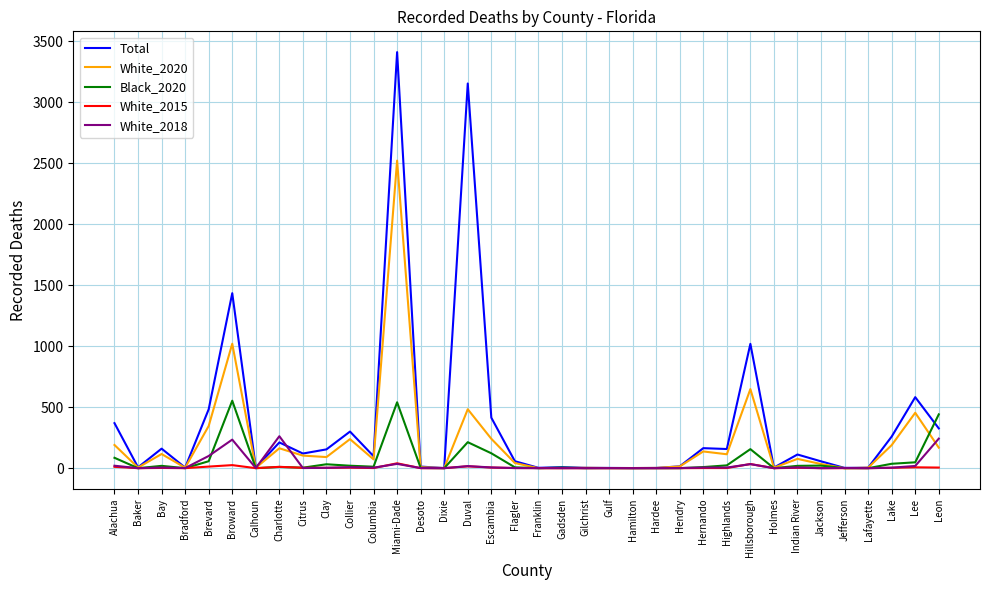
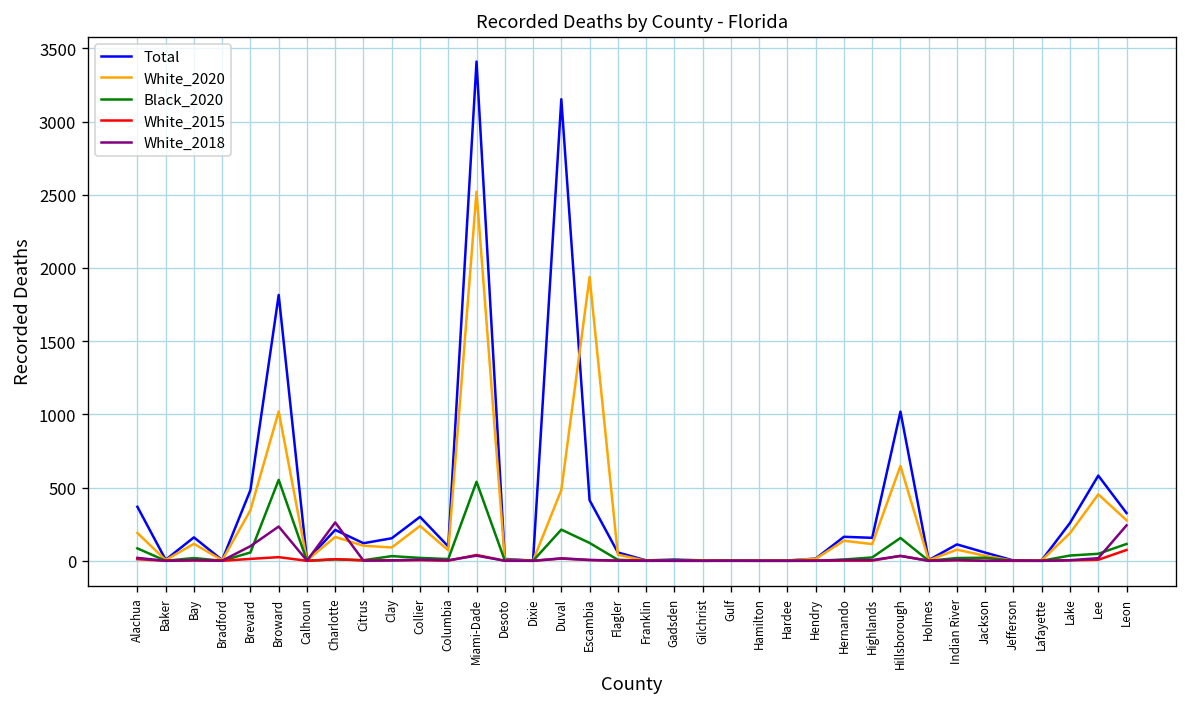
  {
    "Total": {
      "Alachua": 370,
      "Bay": 160,
      "Brevard": 480,
-     "Broward": 1430,
+     "Broward": 1820,
      "Charlotte": 210,
      "Clay": 150,
      "Collier": 300,
      "Columbia": 100,
      "Miami-Dade": 3410,
      "Duval": 3150,
      "Escambia": 410,
      "Hernando": 160,
      "Highlands": 160,
      "Hillsborough": 1020,
      "Indian River": 110,
      "Jackson": 60,
      "Lake": 260,
      "Lee": 580,
      "Leon": 330
    },
    "White_2020": {
      "Alachua": 190,
      "Bay": 120,
      "Brevard": 350,
      "Broward": 1020,
      "Charlotte": 160,
      "Clay": 90,
      "Collier": 240,
      "Columbia": 70,
      "Miami-Dade": 2520,
      "Duval": 480,
-     "Escambia": 240,
+     "Escambia": 1940,
      "Hernando": 140,
      "Highlands": 110,
      "Hillsborough": 650,
      "Indian River": 80,
      "Lake": 190,
      "Lee": 450,
-     "Leon": 170
+     "Leon": 280
    },
    "Black_2020": {
      "Alachua": 90,
      "Brevard": 60,
      "Broward": 550,
      "Clay": 30,
      "Miami-Dade": 540,
      "Duval": 210,
      "Escambia": 120,
      "Hillsborough": 160,
      "Lake": 40,
      "Lee": 50,
-     "Leon": 440
+     "Leon": 120
    },
    "White_2015": {
      "Brevard": 10,
      "Broward": 30,
-     "Leon": 10
+     "Leon": 70
    },
    "White_2018": {
      "Brevard": 100,
      "Broward": 230,
      "Charlotte": 260,
      "Leon": 240
    }
  }
